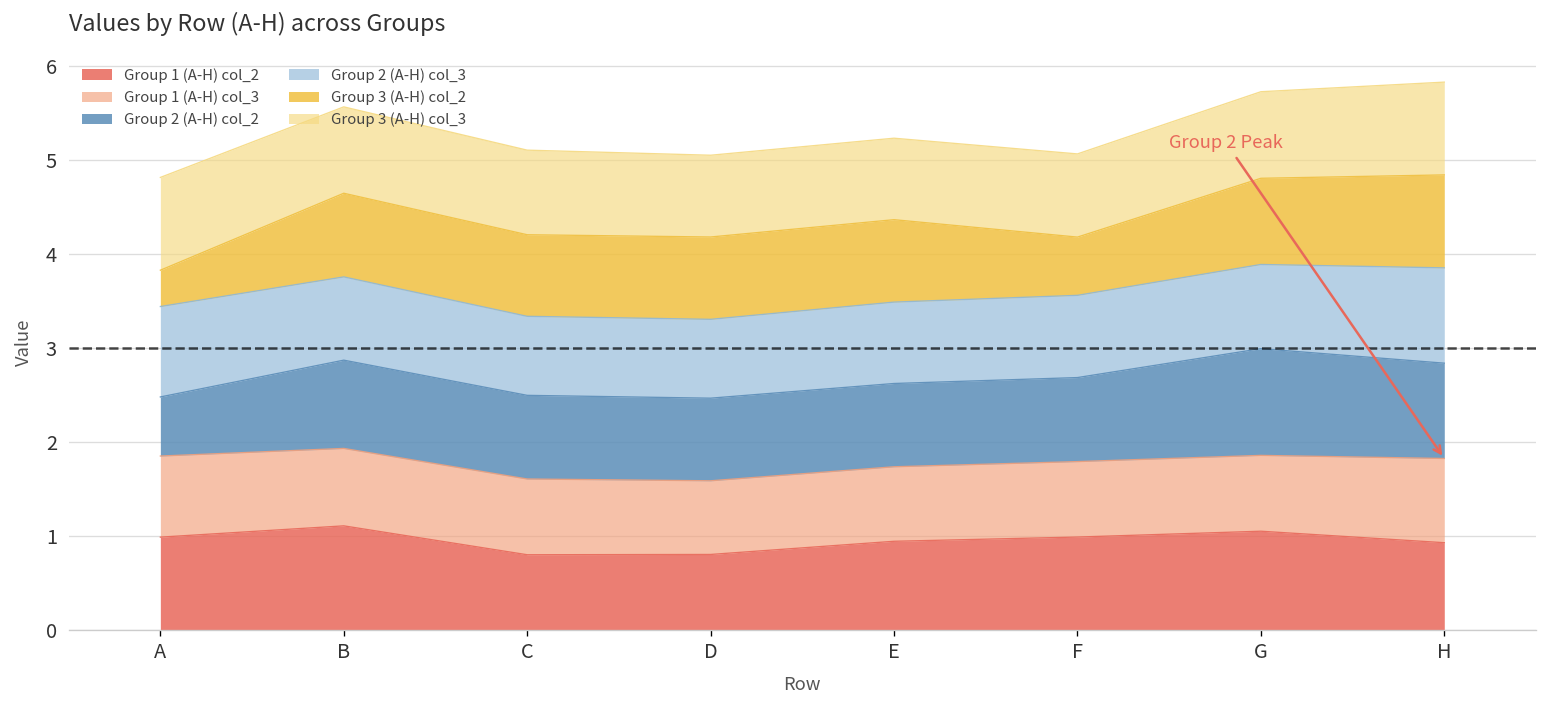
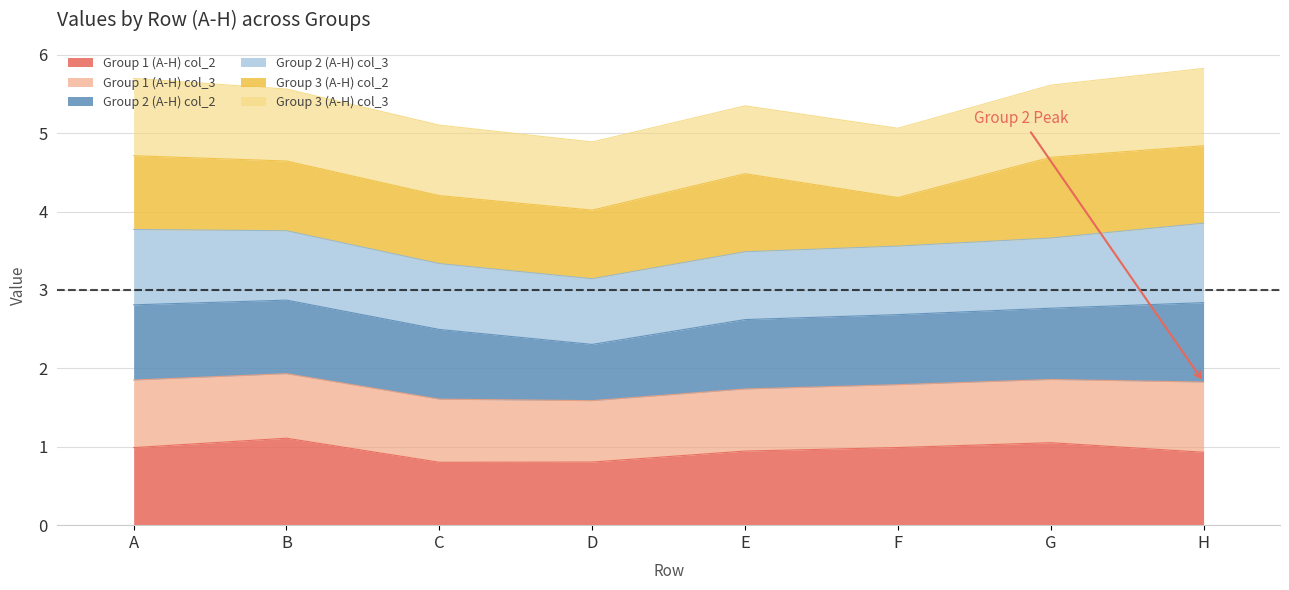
  {
    "Group 1 (A-H) col_2": {
      "A": 1.0,
      "B": 1.1,
      "C": 0.8,
      "D": 0.8,
      "E": 0.9,
      "F": 1.0,
      "G": 1.1,
      "H": 0.9
    },
    "Group 2 (A-H) col_2": {
-     "A": 0.6,
+     "A": 1.0,
      "B": 0.9,
      "C": 0.9,
-     "D": 0.9,
+     "D": 0.7,
      "E": 0.9,
      "F": 0.9,
-     "G": 1.1,
+     "G": 0.9,
      "H": 1.0
    },
    "Group 2 (A-H) col_3": {
      "A": 1.0,
      "B": 0.9,
      "C": 0.8,
      "D": 0.8,
      "E": 0.9,
      "F": 0.9,
      "H": 1.0
    },
    "Group 3 (A-H) col_2": {
-     "A": 0.4,
+     "A": 0.9,
      "B": 0.9,
      "C": 0.9,
      "D": 0.9,
-     "E": 0.9,
+     "E": 1.0,
      "F": 0.6,
-     "G": 0.9,
+     "G": 1.0,
      "H": 1.0
    }
  }
